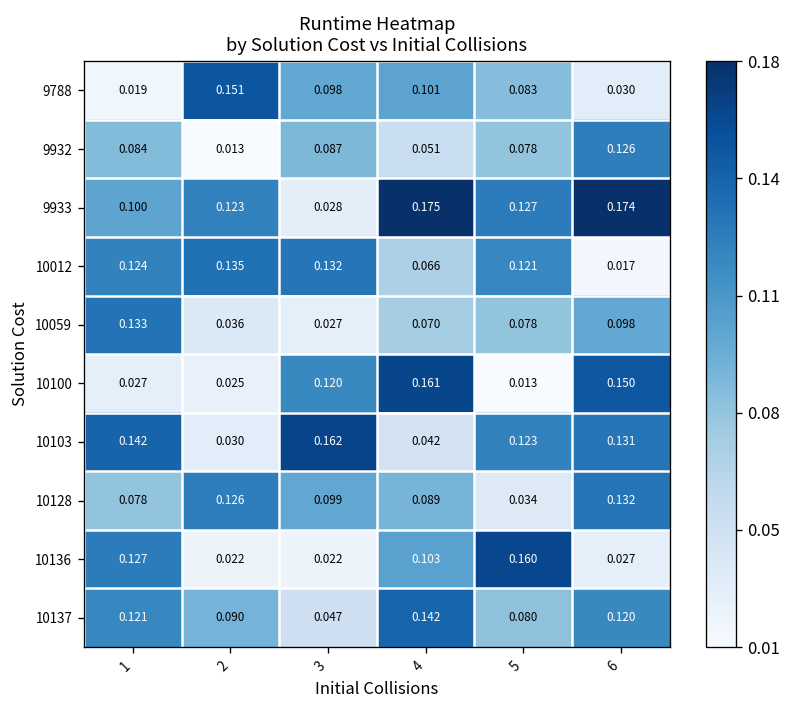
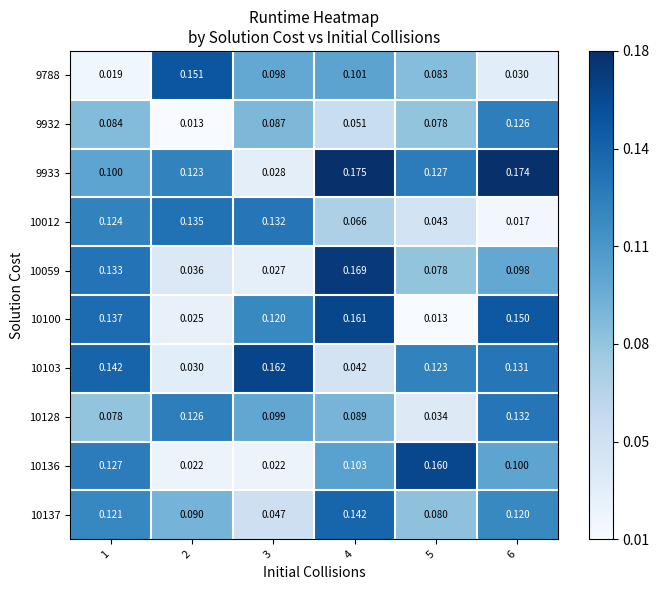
  {
    "9788": {
      "1": 0.019,
      "2": 0.151,
      "3": 0.098,
      "4": 0.101,
      "5": 0.083,
      "6": 0.030
    },
    "9932": {
      "1": 0.084,
      "2": 0.013,
      "3": 0.087,
      "4": 0.051,
      "5": 0.078,
      "6": 0.126
    },
    "9933": {
      "1": 0.100,
      "2": 0.123,
      "3": 0.028,
      "4": 0.175,
      "5": 0.127,
      "6": 0.174
    },
    "10012": {
      "1": 0.124,
      "2": 0.135,
      "3": 0.132,
      "4": 0.066,
-     "5": 0.121,
+     "5": 0.043,
      "6": 0.017
    },
    "10059": {
      "1": 0.133,
      "2": 0.036,
      "3": 0.027,
-     "4": 0.070,
+     "4": 0.169,
      "5": 0.078,
      "6": 0.098
    },
    "10100": {
-     "1": 0.027,
+     "1": 0.137,
      "2": 0.025,
      "3": 0.120,
      "4": 0.161,
      "5": 0.013,
      "6": 0.150
    },
    "10103": {
      "1": 0.142,
      "2": 0.030,
      "3": 0.162,
      "4": 0.042,
      "5": 0.123,
      "6": 0.131
    },
    "10128": {
      "1": 0.078,
      "2": 0.126,
      "3": 0.099,
      "4": 0.089,
      "5": 0.034,
      "6": 0.132
    },
    "10136": {
      "1": 0.127,
      "2": 0.022,
      "3": 0.022,
      "4": 0.103,
      "5": 0.160,
-     "6": 0.027
+     "6": 0.100
    },
    "10137": {
      "1": 0.121,
      "2": 0.090,
      "3": 0.047,
      "4": 0.142,
      "5": 0.080,
      "6": 0.120
    }
  }
